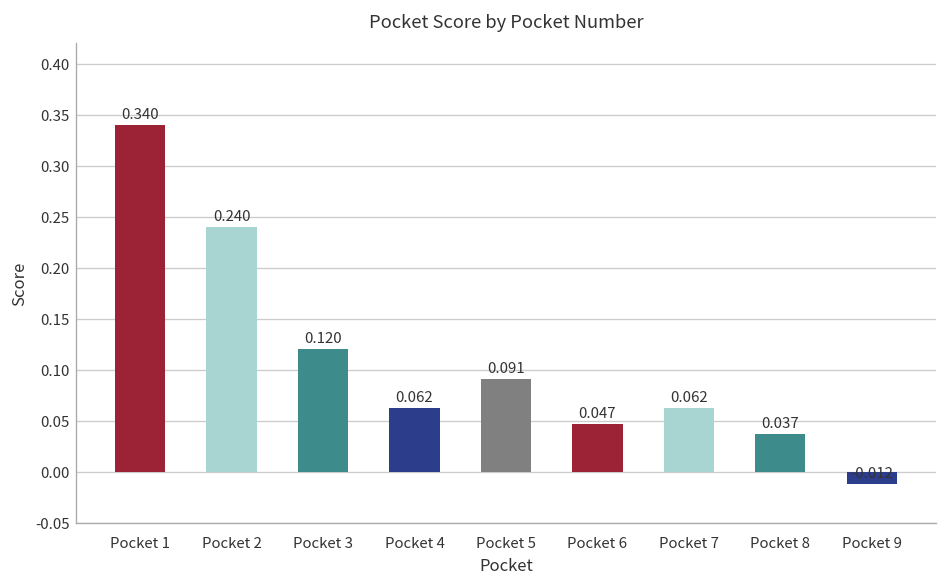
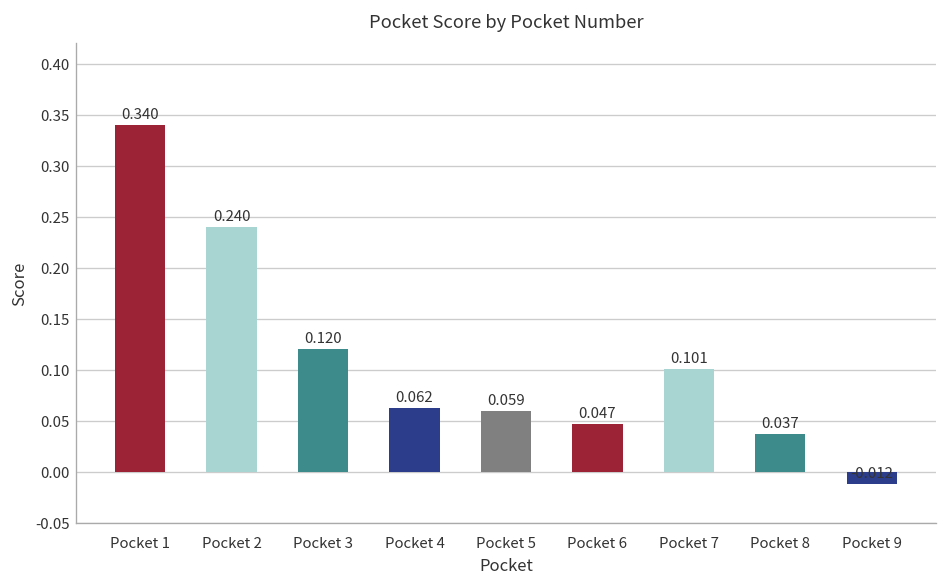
  {
    "Pocket 1": 0.340,
    "Pocket 2": 0.240,
    "Pocket 3": 0.120,
    "Pocket 4": 0.062,
-   "Pocket 5": 0.091,
+   "Pocket 5": 0.059,
    "Pocket 6": 0.047,
-   "Pocket 7": 0.062,
+   "Pocket 7": 0.101,
    "Pocket 8": 0.037,
    "Pocket 9": -0.012
  }
